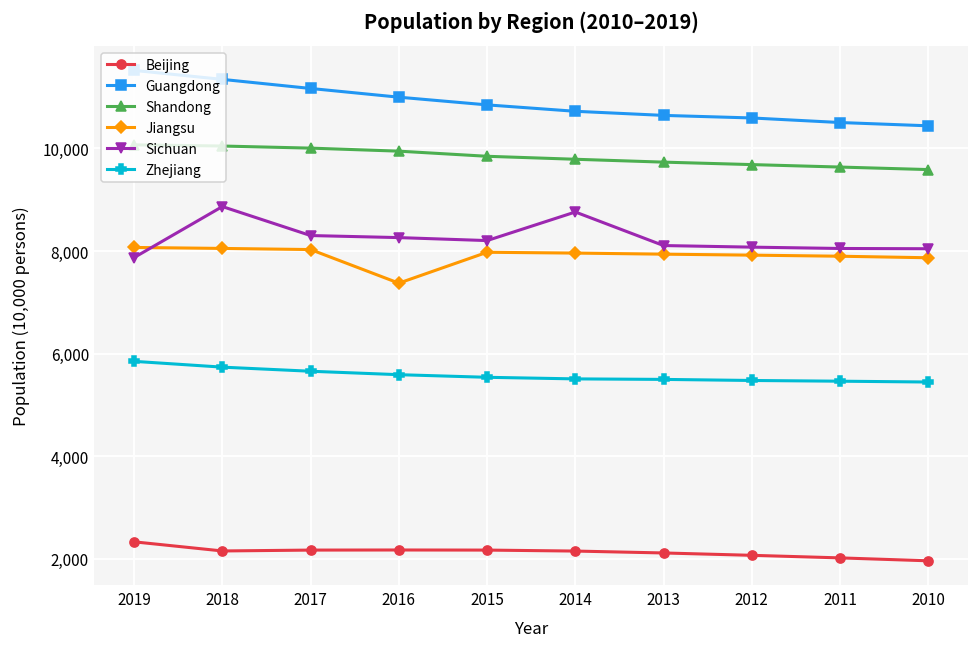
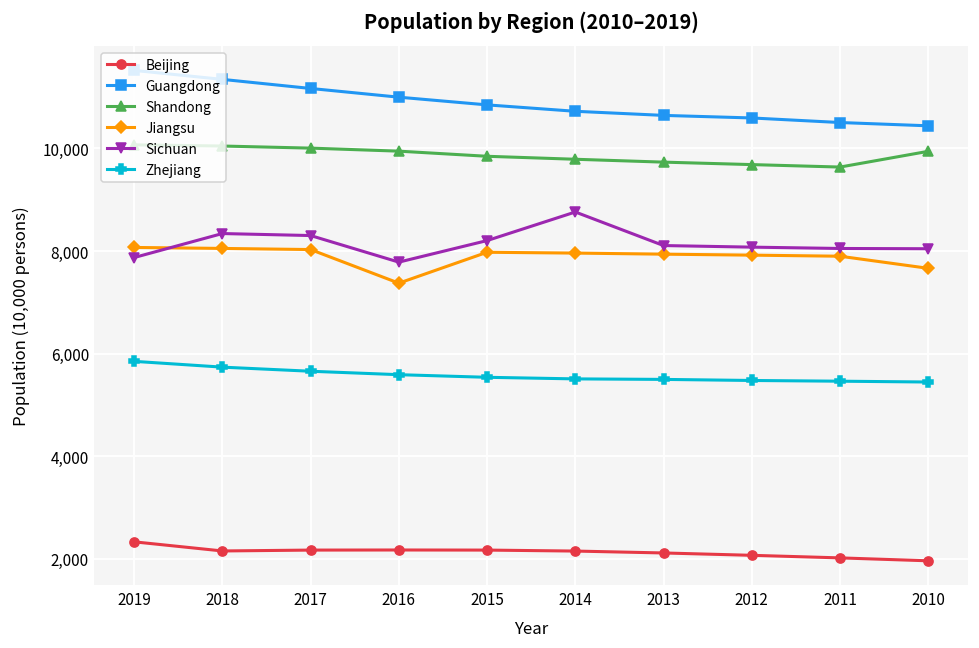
  {
    "Beijing": {
      "2019": "2,300",
      "2018": "2,200",
      "2017": "2,200",
      "2016": "2,200",
      "2015": "2,200",
      "2014": "2,200",
      "2013": "2,100",
      "2012": "2,100",
      "2011": "2,000",
      "2010": "2,000"
    },
    "Shandong": {
      "2017": "10,000",
      "2016": "9,900",
      "2015": "9,800",
      "2014": "9,800",
      "2013": "9,700",
      "2012": "9,700",
      "2011": "9,600",
-     "2010": "9,600"
+     "2010": "9,900"
    },
    "Jiangsu": {
      "2019": "8,100",
      "2018": "8,100",
      "2017": "8,000",
      "2016": "7,400",
      "2015": "8,000",
      "2014": "8,000",
      "2013": "7,900",
      "2012": "7,900",
      "2011": "7,900",
-     "2010": "7,900"
+     "2010": "7,700"
    },
    "Sichuan": {
      "2019": "7,900",
-     "2018": "8,900",
+     "2018": "8,300",
      "2017": "8,300",
-     "2016": "8,300",
+     "2016": "7,800",
      "2015": "8,200",
      "2014": "8,800",
      "2013": "8,100",
      "2012": "8,100",
      "2011": "8,100",
      "2010": "8,000"
    }
  }
